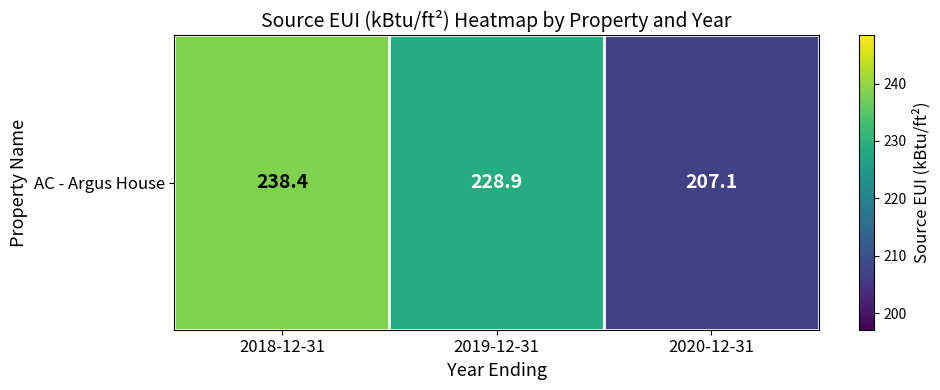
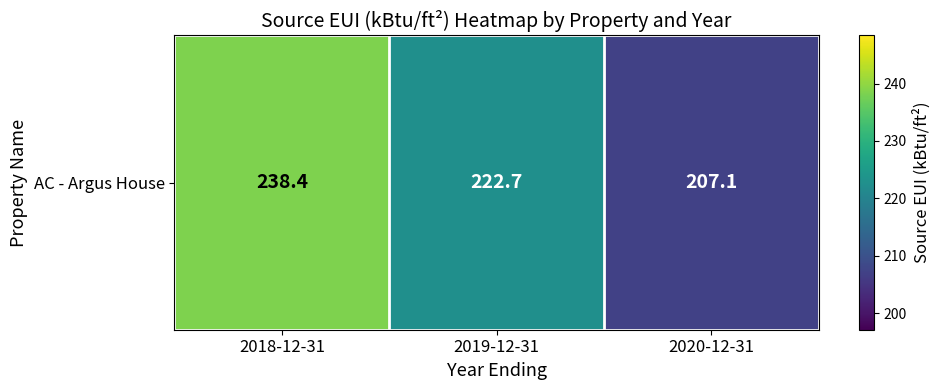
  {
    "AC - Argus House": {
      "2018-12-31": 238.4,
-     "2019-12-31": 228.9,
+     "2019-12-31": 222.7,
      "2020-12-31": 207.1
    }
  }
